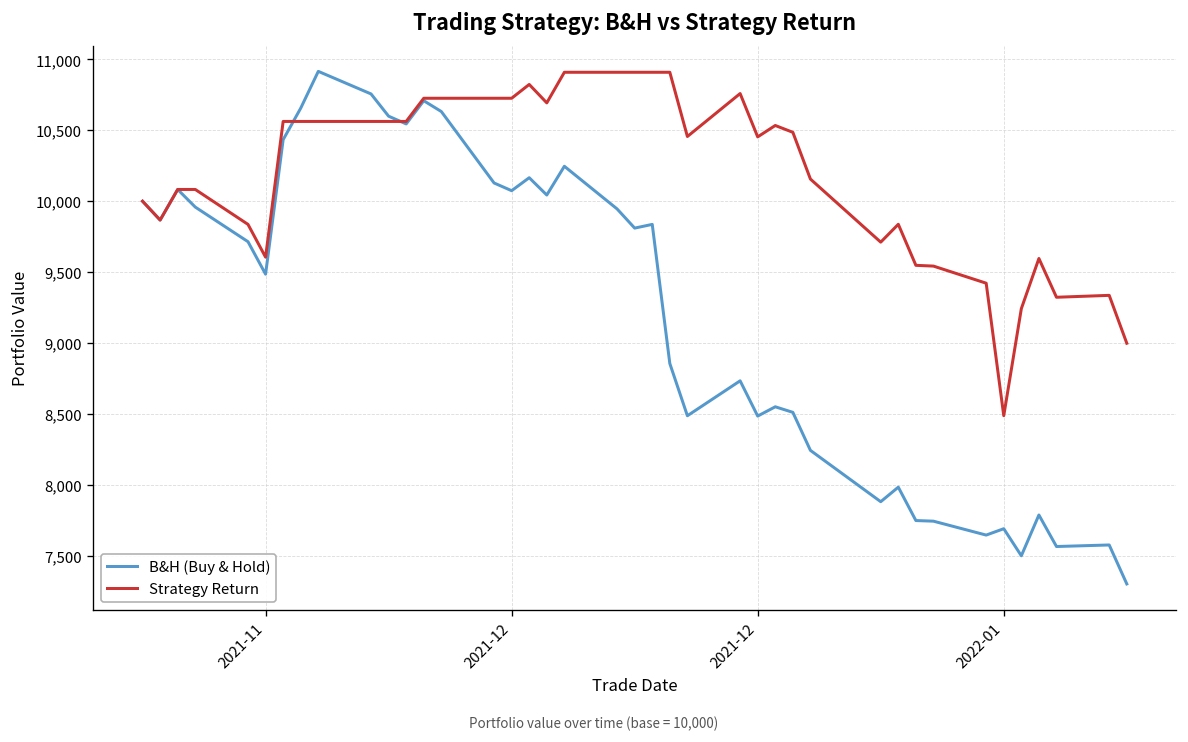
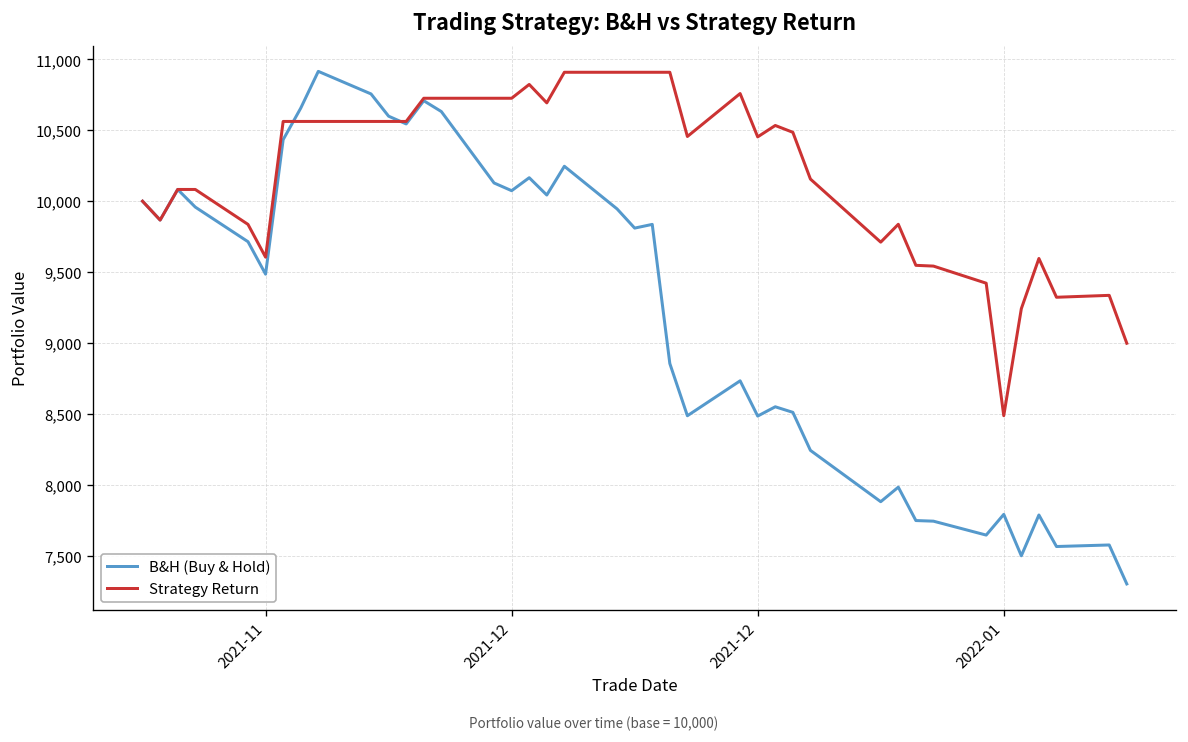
  {
    "B&H (Buy & Hold)": {
      "2021-11": "9,490",
-     "2022-01": "7,690"
+     "2022-01": "7,790"
    },
    "Strategy Return": {
      "2021-11": "9,610",
      "2022-01": "8,490"
    }
  }
